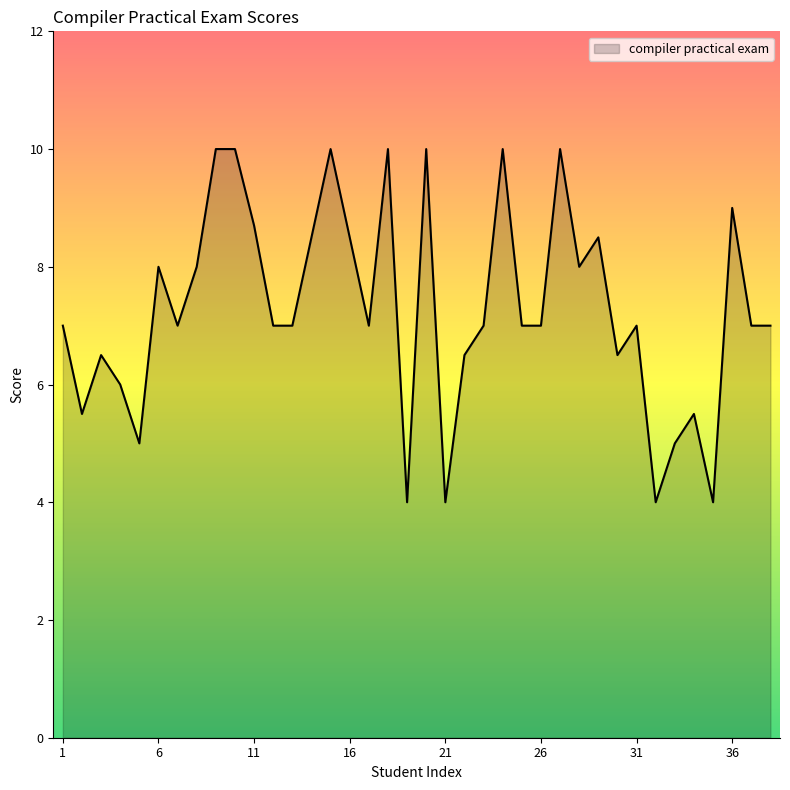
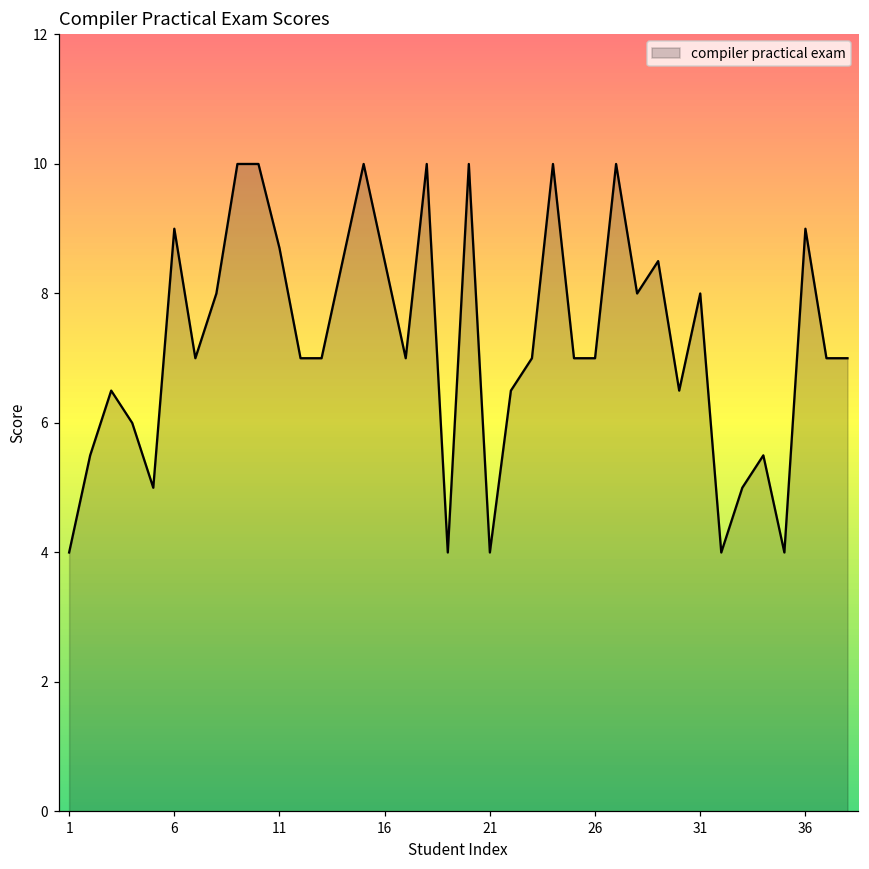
  {
-   "1": 7,
-   "6": 8,
+   "1": 4,
+   "6": 9,
    "11": 8.7,
    "16": 8.5,
    "21": 4,
    "26": 7,
-   "31": 7,
+   "31": 8,
    "36": 9
  }
